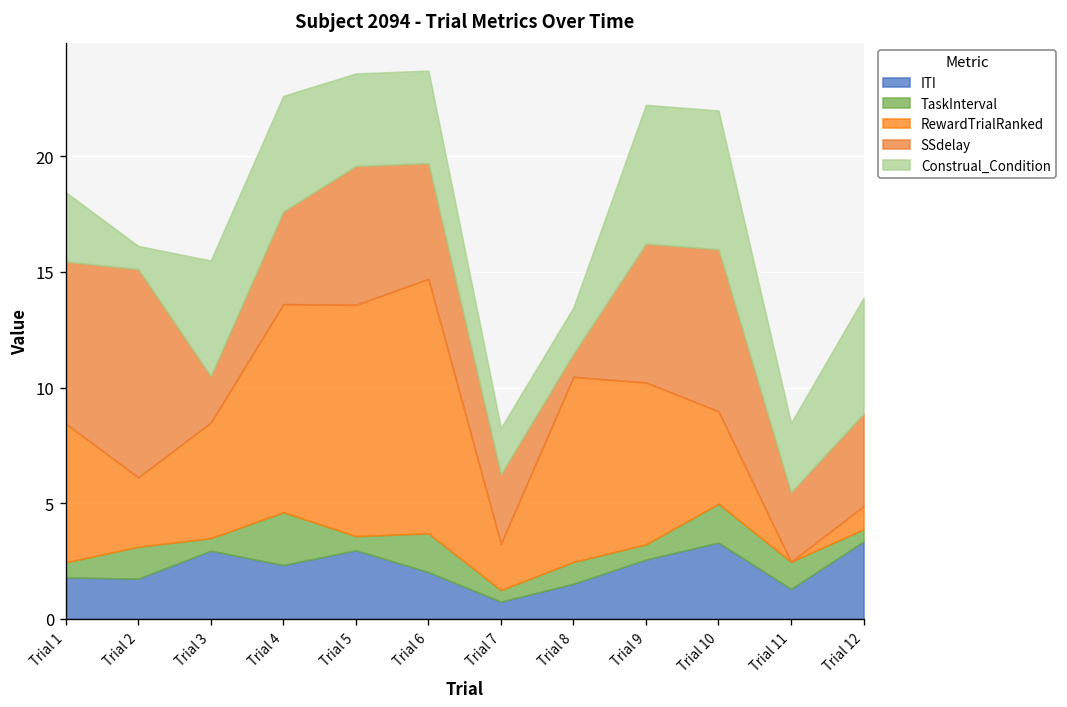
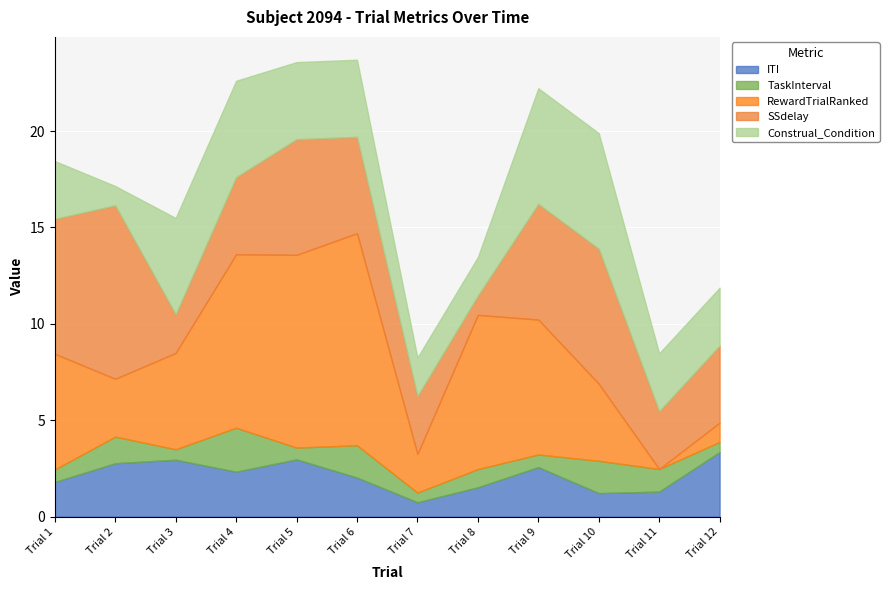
  {
    "ITI": {
      "Trial 1": 1.8,
-     "Trial 2": 1.7,
+     "Trial 2": 2.8,
      "Trial 3": 2.9,
      "Trial 4": 2.3,
      "Trial 5": 3.0,
      "Trial 6": 2.0,
      "Trial 7": 0.7,
      "Trial 8": 1.5,
      "Trial 9": 2.6,
-     "Trial 10": 3.3,
+     "Trial 10": 1.2,
      "Trial 11": 1.3,
      "Trial 12": 3.3
    },
    "TaskInterval": {
      "Trial 1": 0.7,
      "Trial 2": 1.4,
      "Trial 3": 0.5,
      "Trial 4": 2.3,
      "Trial 5": 0.6,
      "Trial 6": 1.7,
      "Trial 7": 0.5,
      "Trial 8": 0.9,
      "Trial 9": 0.7,
      "Trial 10": 1.7,
      "Trial 12": 0.5
    },
    "Construal_Condition": {
      "Trial 1": 3,
      "Trial 2": 1,
      "Trial 3": 5,
      "Trial 4": 5,
      "Trial 5": 4,
      "Trial 6": 4,
      "Trial 7": 2,
      "Trial 8": 2,
      "Trial 9": 6,
      "Trial 10": 6,
      "Trial 11": 3,
-     "Trial 12": 5
+     "Trial 12": 3
    }
  }
